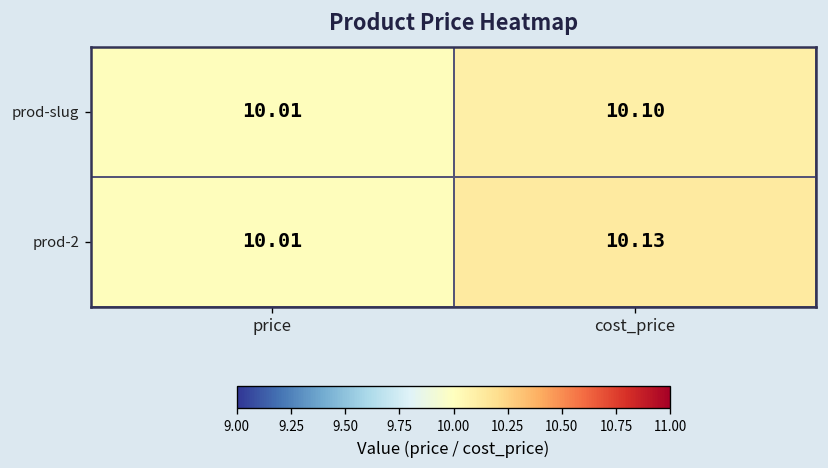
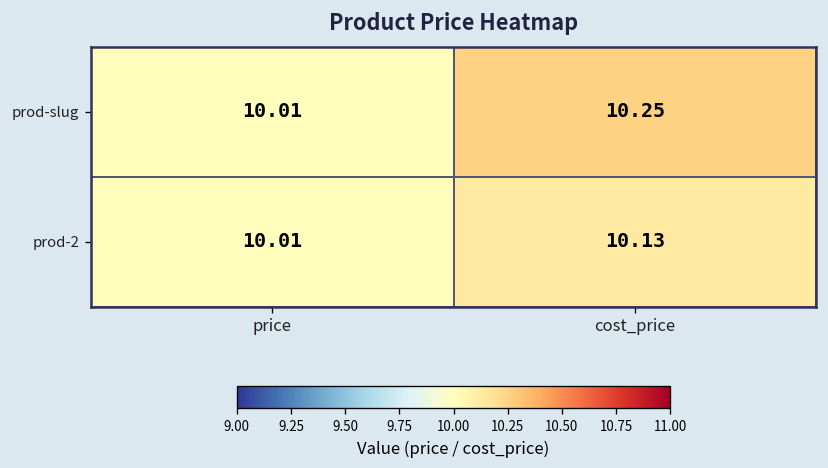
  {
    "prod-slug": {
      "price": 10.01,
-     "cost_price": 10.10
+     "cost_price": 10.25
    },
    "prod-2": {
      "price": 10.01,
      "cost_price": 10.13
    }
  }
